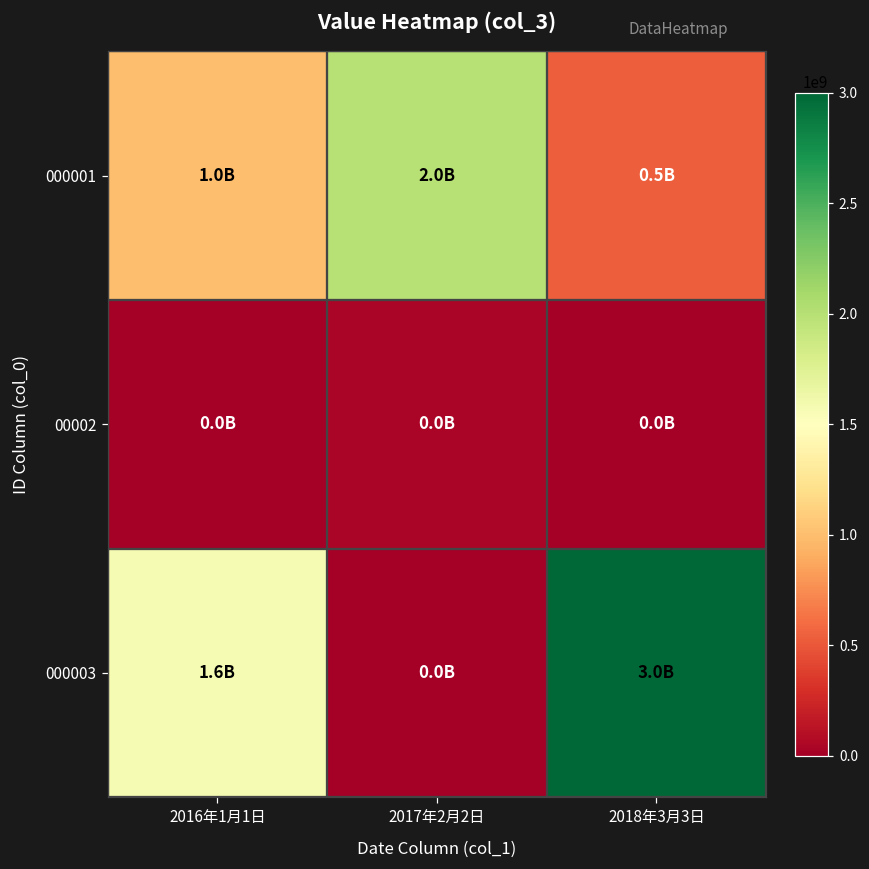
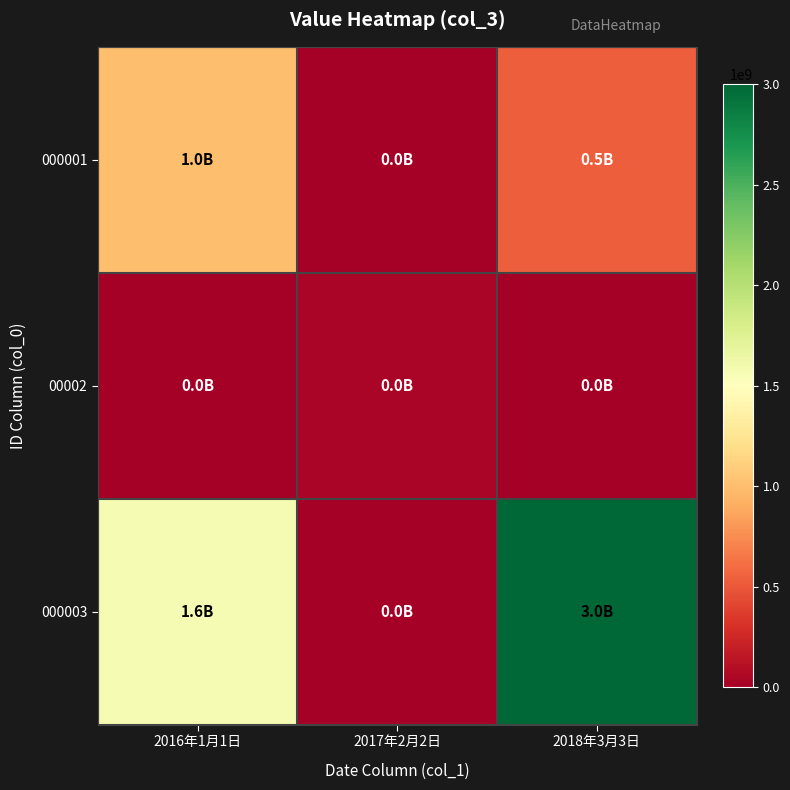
  {
    "000001": {
      "2016年1月1日": "1.0B",
-     "2017年2月2日": "2.0B",
+     "2017年2月2日": "0.0B",
      "2018年3月3日": "0.5B"
    },
    "00002": {
      "2016年1月1日": "0.0B",
      "2017年2月2日": "0.0B",
      "2018年3月3日": "0.0B"
    },
    "000003": {
      "2016年1月1日": "1.6B",
      "2017年2月2日": "0.0B",
      "2018年3月3日": "3.0B"
    }
  }
